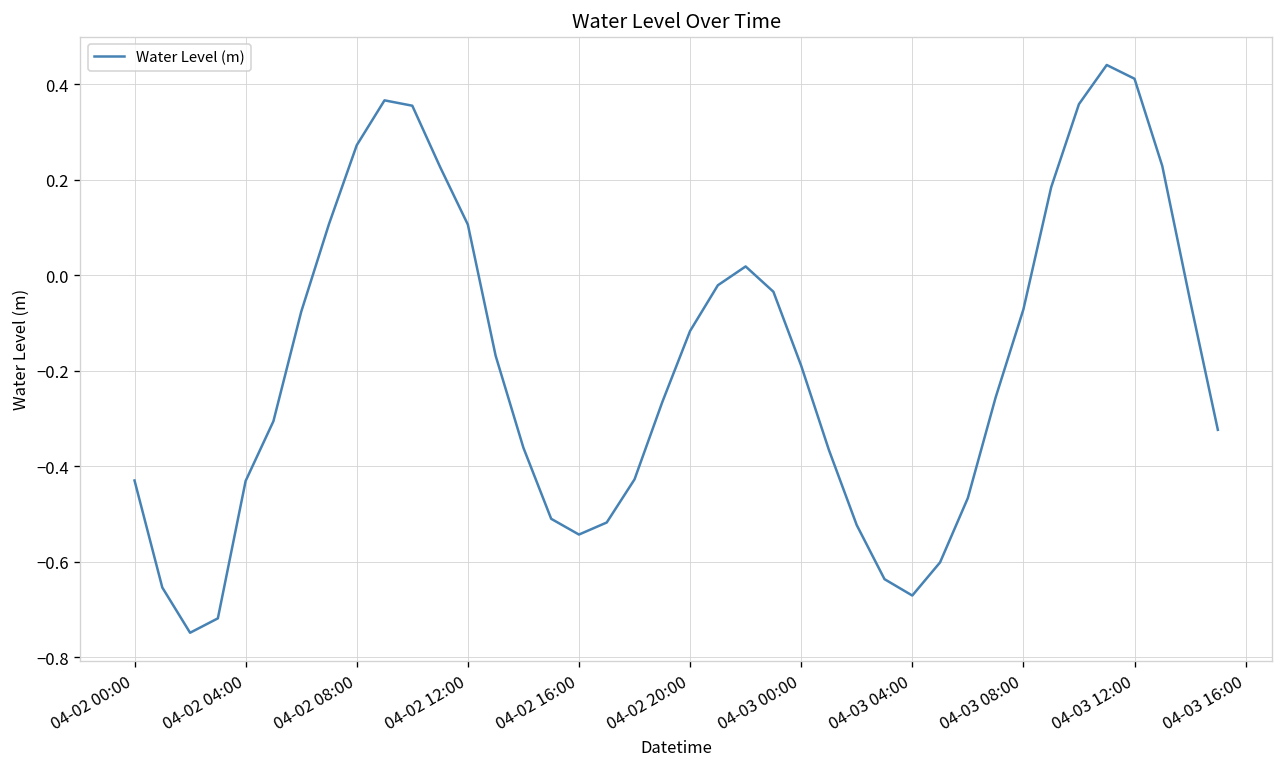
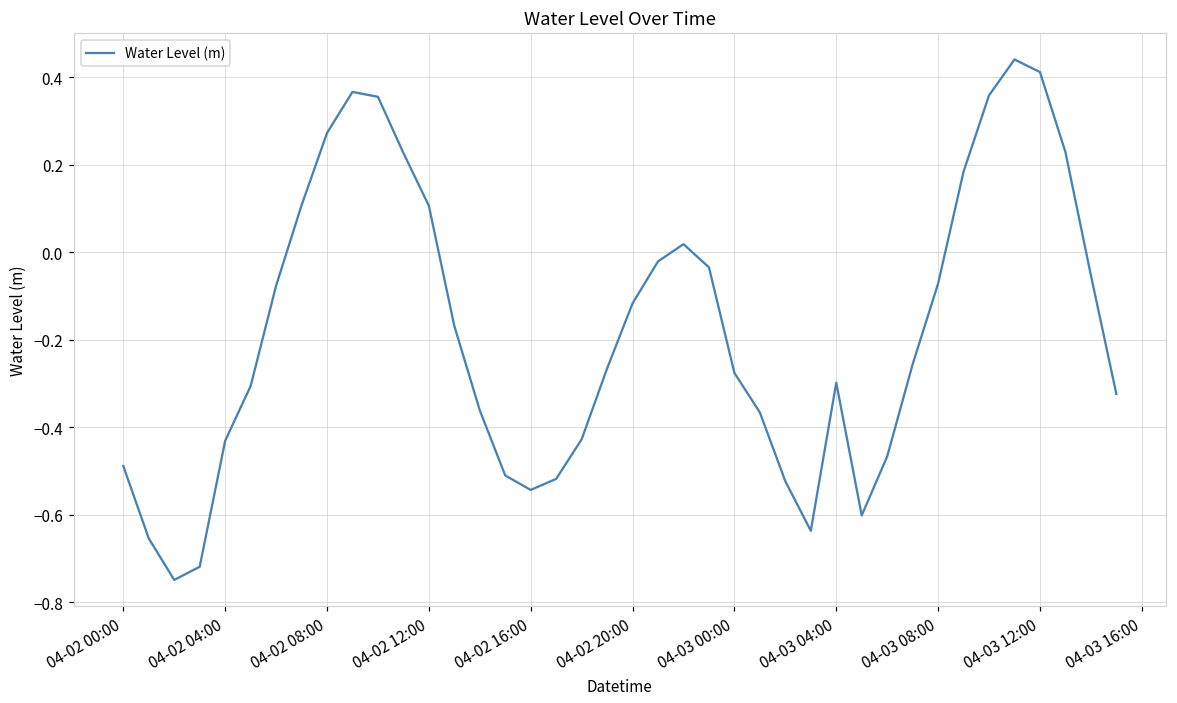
  {
-   "04-02 00:00": -0.43,
+   "04-02 00:00": -0.49,
    "04-02 04:00": -0.43,
    "04-02 08:00": 0.27,
    "04-02 12:00": 0.11,
    "04-02 16:00": -0.54,
    "04-02 20:00": -0.12,
-   "04-03 00:00": -0.19,
-   "04-03 04:00": -0.67,
+   "04-03 00:00": -0.28,
+   "04-03 04:00": -0.30,
    "04-03 08:00": -0.07,
    "04-03 12:00": 0.41
  }
